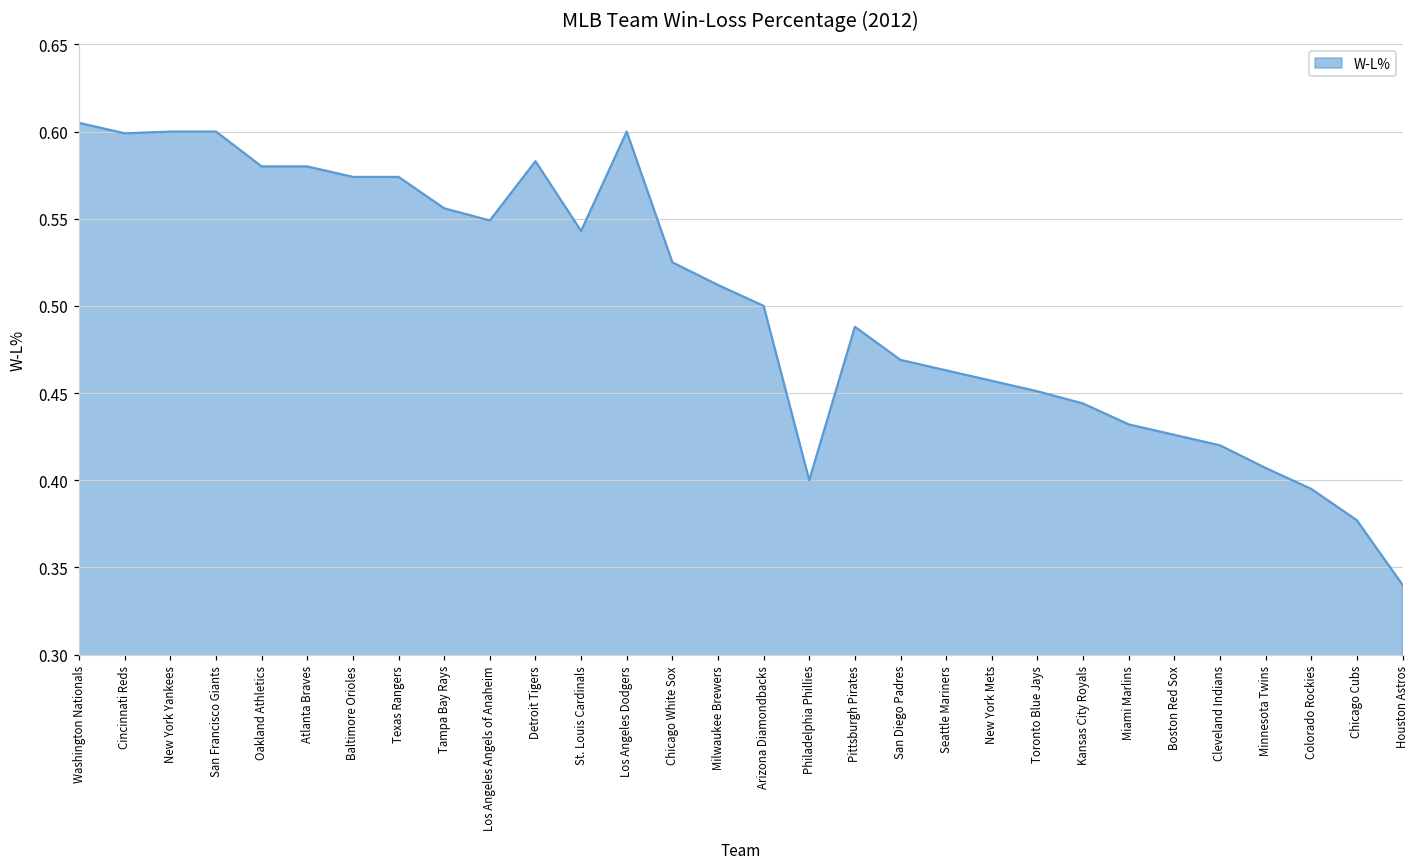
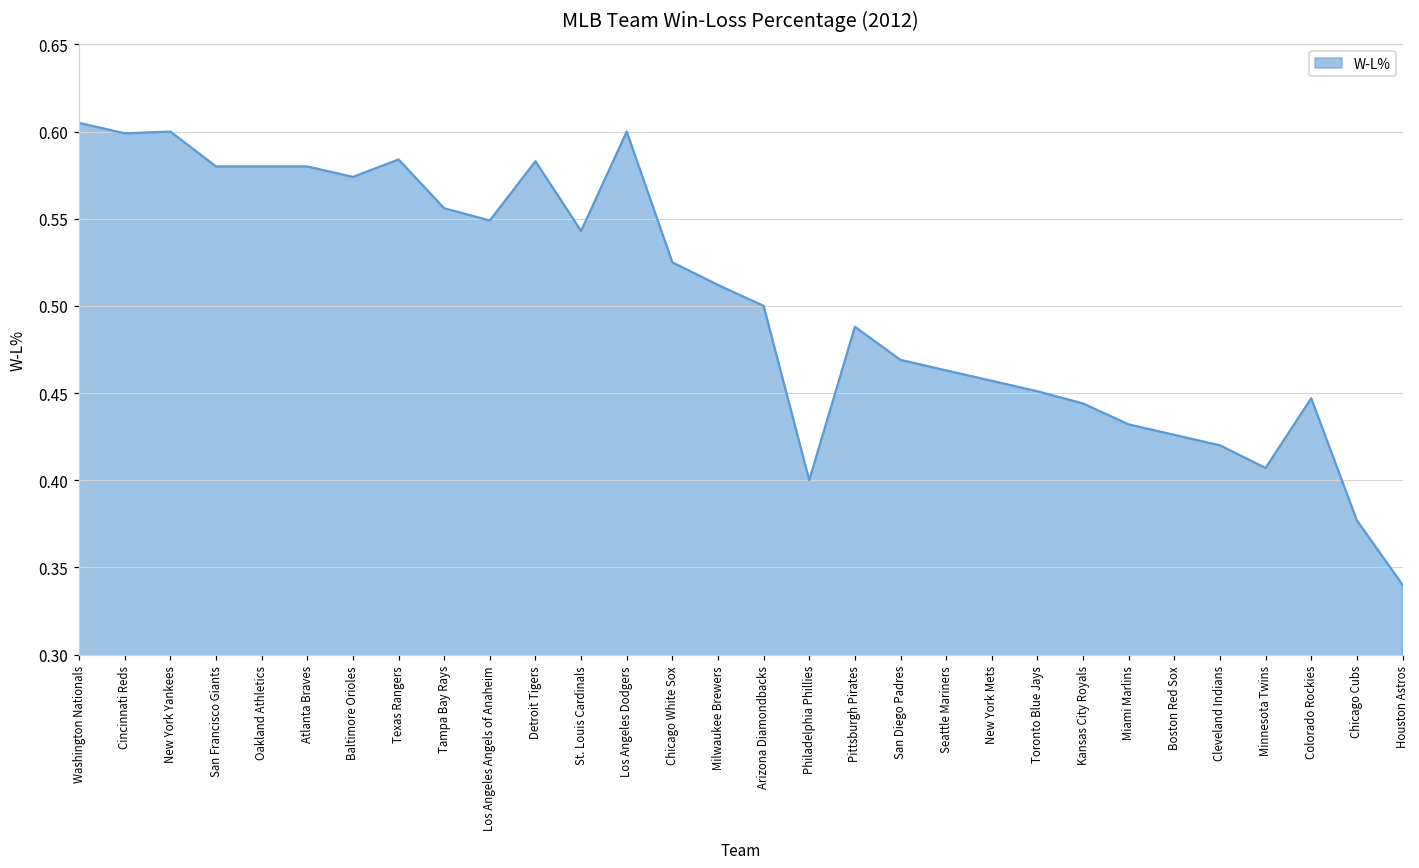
  {
    "Washington Nationals": 0.605,
    "Cincinnati Reds": 0.599,
    "New York Yankees": 0.600,
-   "San Francisco Giants": 0.60,
+   "San Francisco Giants": 0.58,
    "Oakland Athletics": 0.580,
    "Atlanta Braves": 0.580,
    "Baltimore Orioles": 0.574,
-   "Texas Rangers": 0.574,
+   "Texas Rangers": 0.584,
    "Tampa Bay Rays": 0.556,
    "Los Angeles Angels of Anaheim": 0.549,
    "Detroit Tigers": 0.583,
    "St. Louis Cardinals": 0.543,
    "Los Angeles Dodgers": 0.600,
    "Chicago White Sox": 0.525,
    "Milwaukee Brewers": 0.512,
    "Arizona Diamondbacks": 0.500,
    "Philadelphia Phillies": 0.400,
    "Pittsburgh Pirates": 0.488,
    "San Diego Padres": 0.469,
    "Seattle Mariners": 0.463,
    "New York Mets": 0.457,
    "Toronto Blue Jays": 0.451,
    "Kansas City Royals": 0.444,
    "Miami Marlins": 0.432,
    "Boston Red Sox": 0.426,
    "Cleveland Indians": 0.420,
    "Minnesota Twins": 0.407,
-   "Colorado Rockies": 0.395,
+   "Colorado Rockies": 0.447,
    "Chicago Cubs": 0.377,
    "Houston Astros": 0.340
  }
